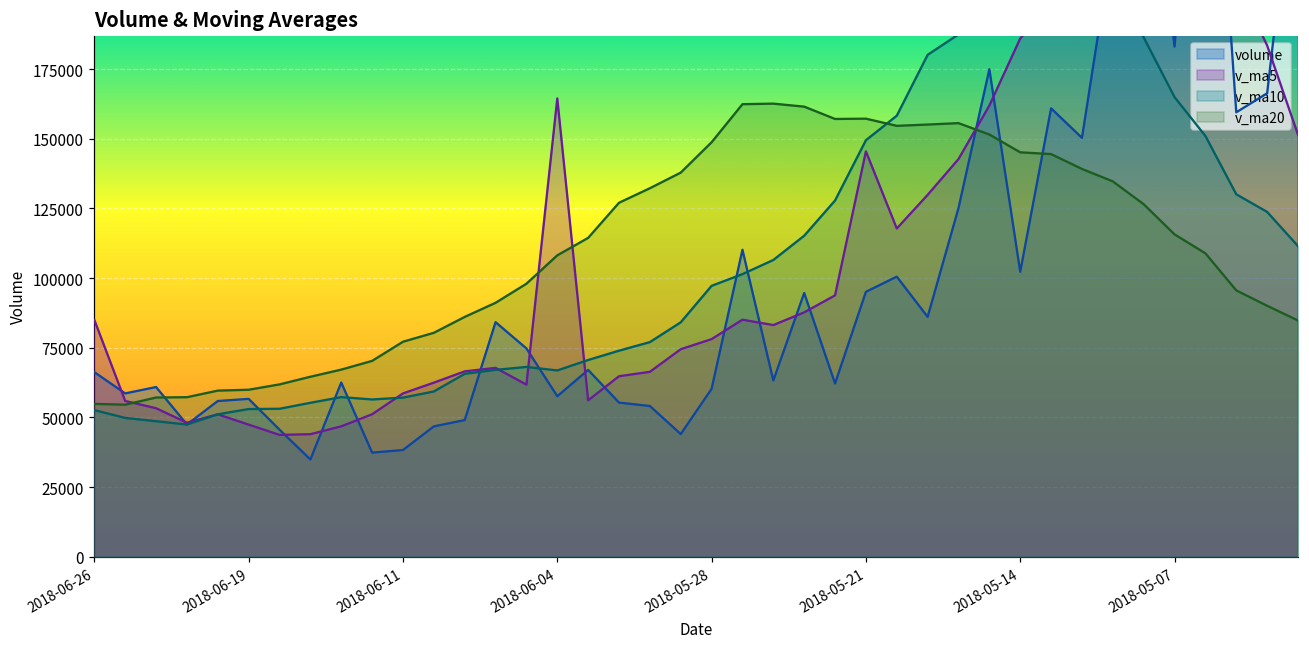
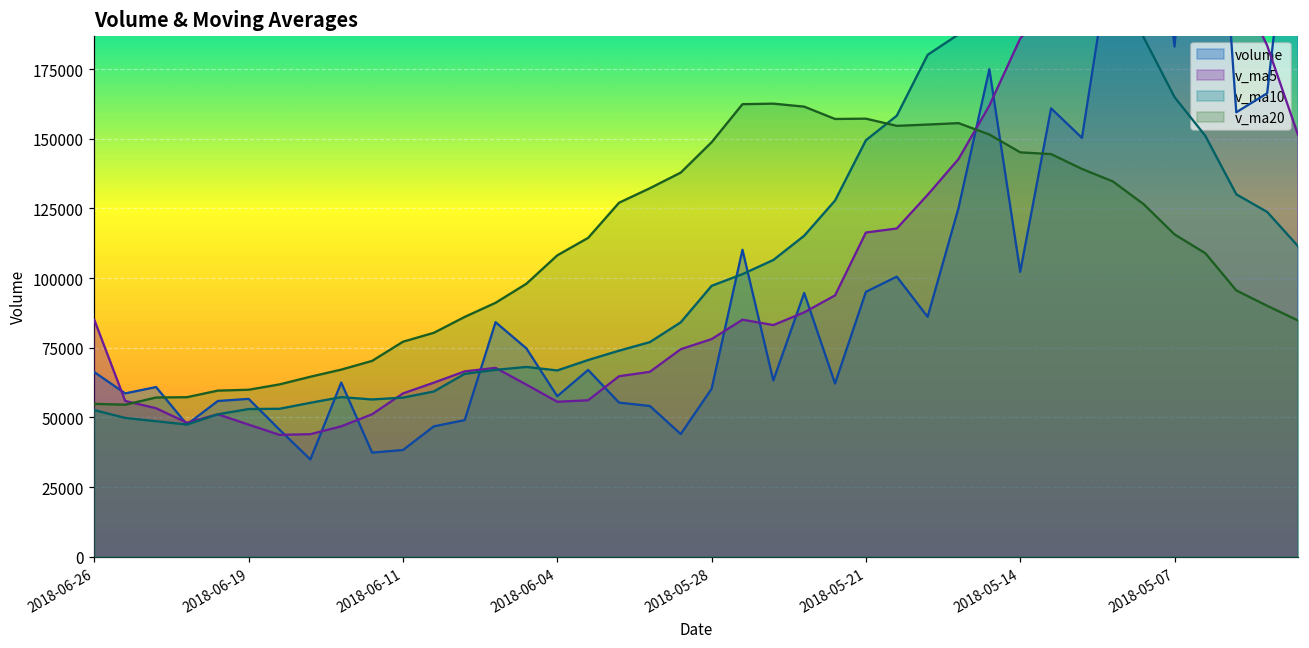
  {
    "v_ma5": {
      "2018-06-26": 85000,
      "2018-06-19": 47000,
      "2018-06-11": 59000,
-     "2018-06-04": 164000,
+     "2018-06-04": 56000,
      "2018-05-28": 78000,
-     "2018-05-21": 145000,
+     "2018-05-21": 116000,
      "2018-05-14": 186000
    }
  }
